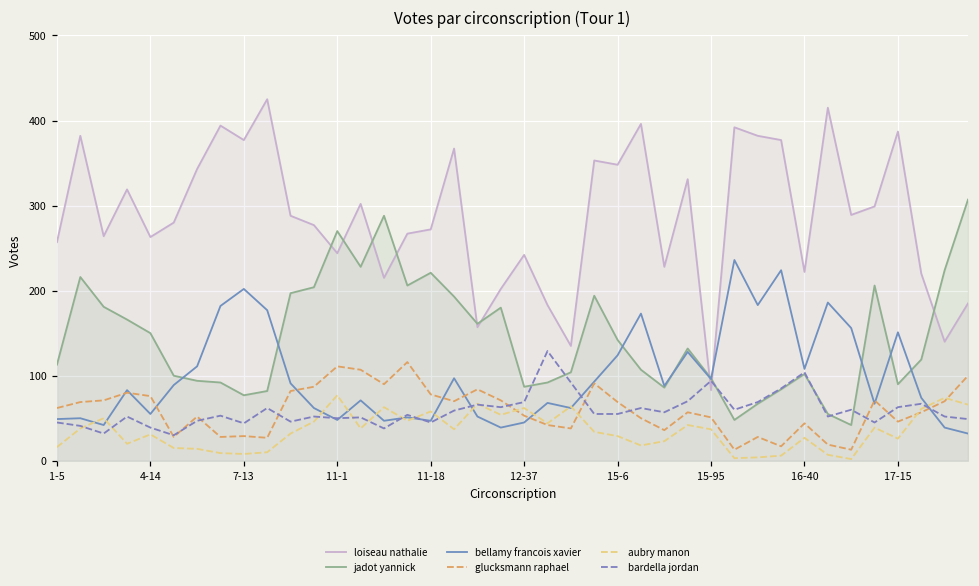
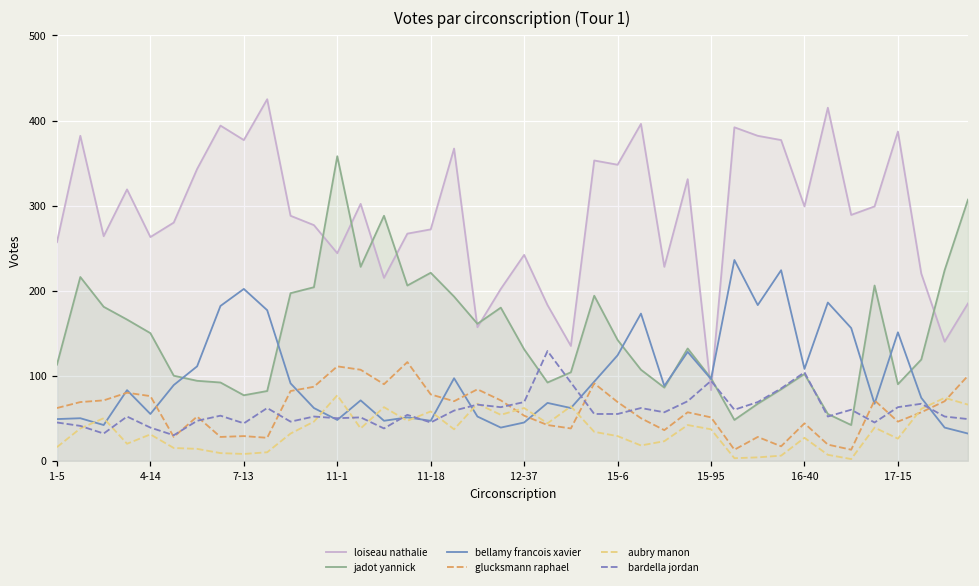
  {
    "loiseau nathalie": {
      "1-5": 260,
      "4-14": 260,
      "7-13": 380,
      "11-1": 240,
      "11-18": 270,
      "12-37": 240,
      "15-6": 350,
      "15-95": 80,
-     "16-40": 220,
+     "16-40": 300,
      "17-15": 390
    },
    "jadot yannick": {
      "1-5": 110,
      "4-14": 150,
      "7-13": 80,
-     "11-1": 270,
+     "11-1": 360,
      "11-18": 220,
-     "12-37": 90,
+     "12-37": 130,
      "15-6": 140,
      "17-15": 90
    }
  }
